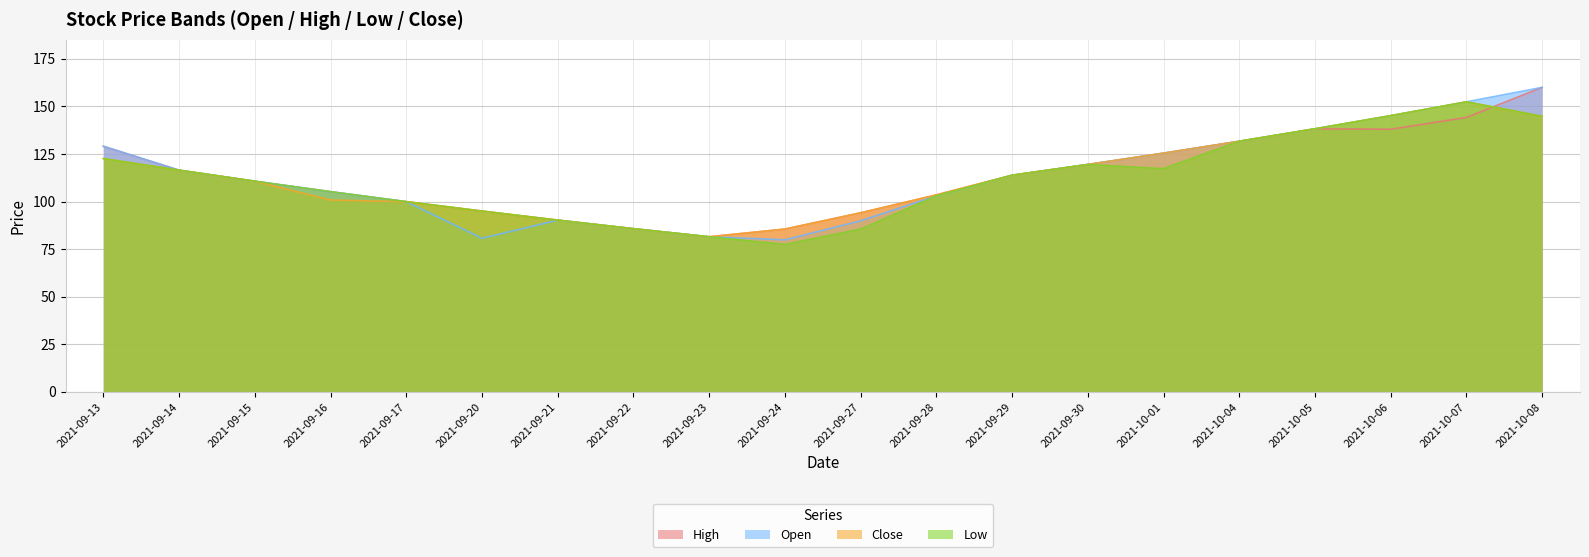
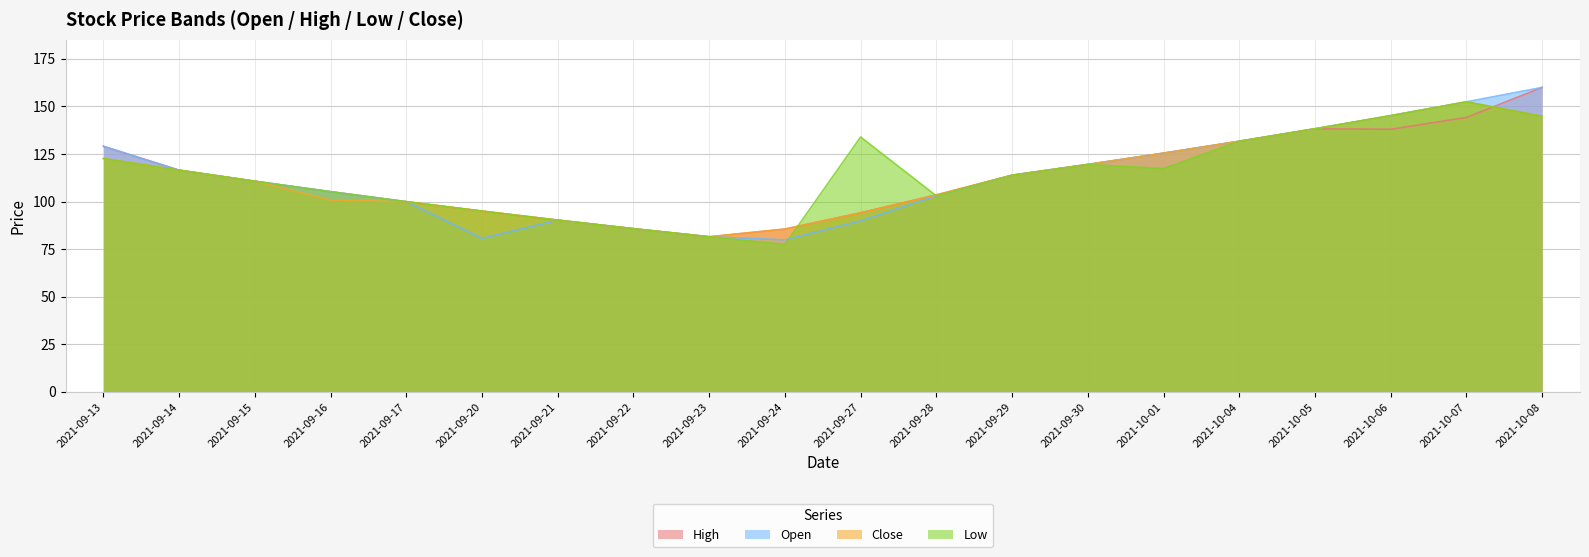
  {
    "High": {
      "2021-10-06": 138,
      "2021-10-07": 144
    },
    "Open": {
      "2021-09-20": 81,
      "2021-09-24": 80,
      "2021-09-27": 90
    },
    "Close": {
      "2021-09-16": 101
    },
    "Low": {
      "2021-09-24": 77,
-     "2021-09-27": 86,
+     "2021-09-27": 134,
      "2021-10-01": 117
    }
  }
